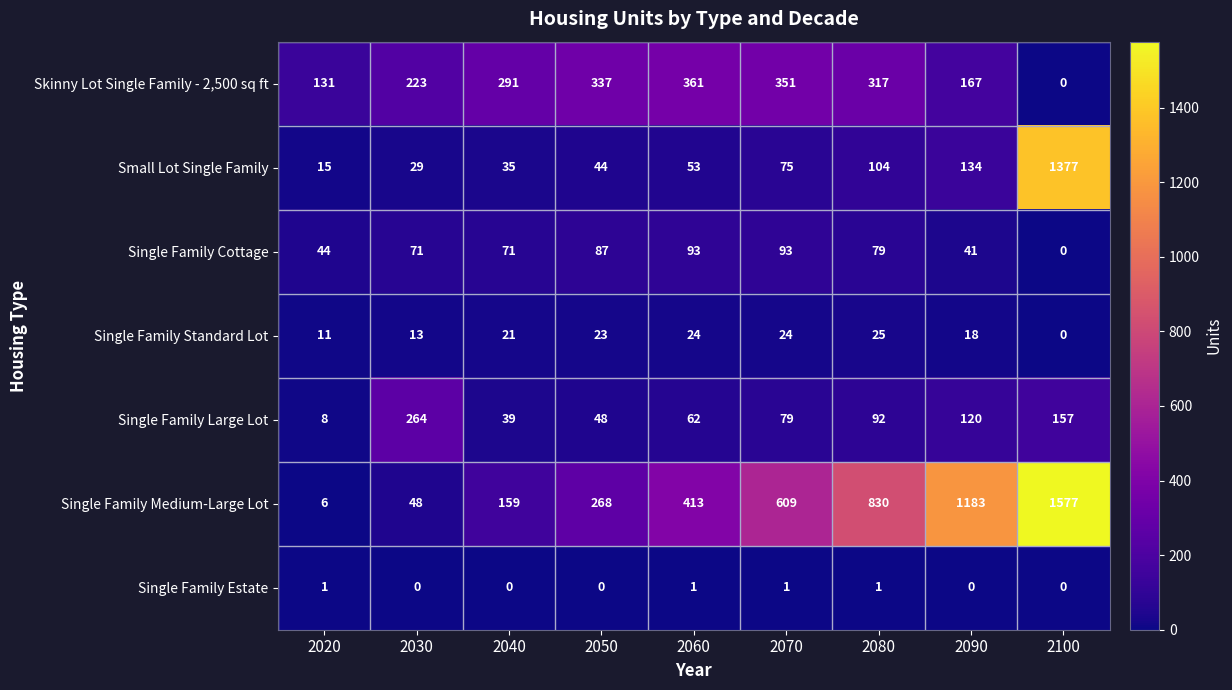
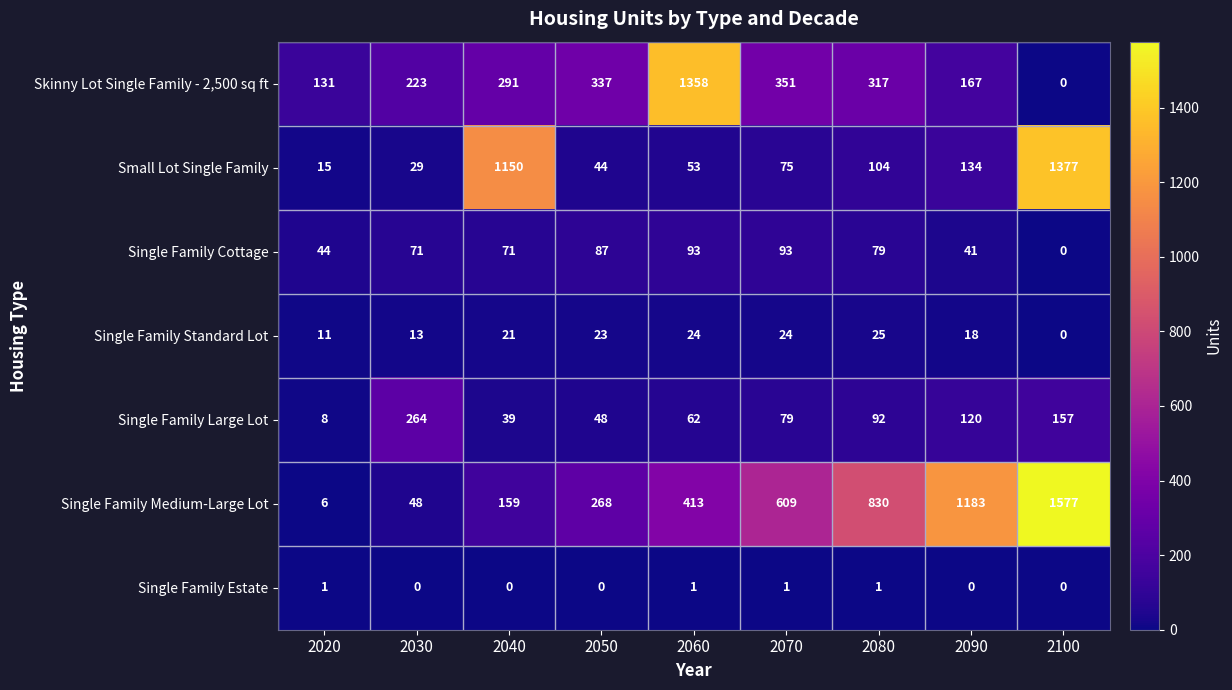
  {
    "Skinny Lot Single Family - 2,500 sq ft": {
      "2020": 131,
      "2030": 223,
      "2040": 291,
      "2050": 337,
-     "2060": 361,
+     "2060": 1358,
      "2070": 351,
      "2080": 317,
      "2090": 167,
      "2100": 0
    },
    "Small Lot Single Family": {
      "2020": 15,
      "2030": 29,
-     "2040": 35,
+     "2040": 1150,
      "2050": 44,
      "2060": 53,
      "2070": 75,
      "2080": 104,
      "2090": 134,
      "2100": 1377
    },
    "Single Family Cottage": {
      "2020": 44,
      "2030": 71,
      "2040": 71,
      "2050": 87,
      "2060": 93,
      "2070": 93,
      "2080": 79,
      "2090": 41,
      "2100": 0
    },
    "Single Family Standard Lot": {
      "2020": 11,
      "2030": 13,
      "2040": 21,
      "2050": 23,
      "2060": 24,
      "2070": 24,
      "2080": 25,
      "2090": 18,
      "2100": 0
    },
    "Single Family Large Lot": {
      "2020": 8,
      "2030": 264,
      "2040": 39,
      "2050": 48,
      "2060": 62,
      "2070": 79,
      "2080": 92,
      "2090": 120,
      "2100": 157
    },
    "Single Family Medium-Large Lot": {
      "2020": 6,
      "2030": 48,
      "2040": 159,
      "2050": 268,
      "2060": 413,
      "2070": 609,
      "2080": 830,
      "2090": 1183,
      "2100": 1577
    },
    "Single Family Estate": {
      "2020": 1,
      "2030": 0,
      "2040": 0,
      "2050": 0,
      "2060": 1,
      "2070": 1,
      "2080": 1,
      "2090": 0,
      "2100": 0
    }
  }
